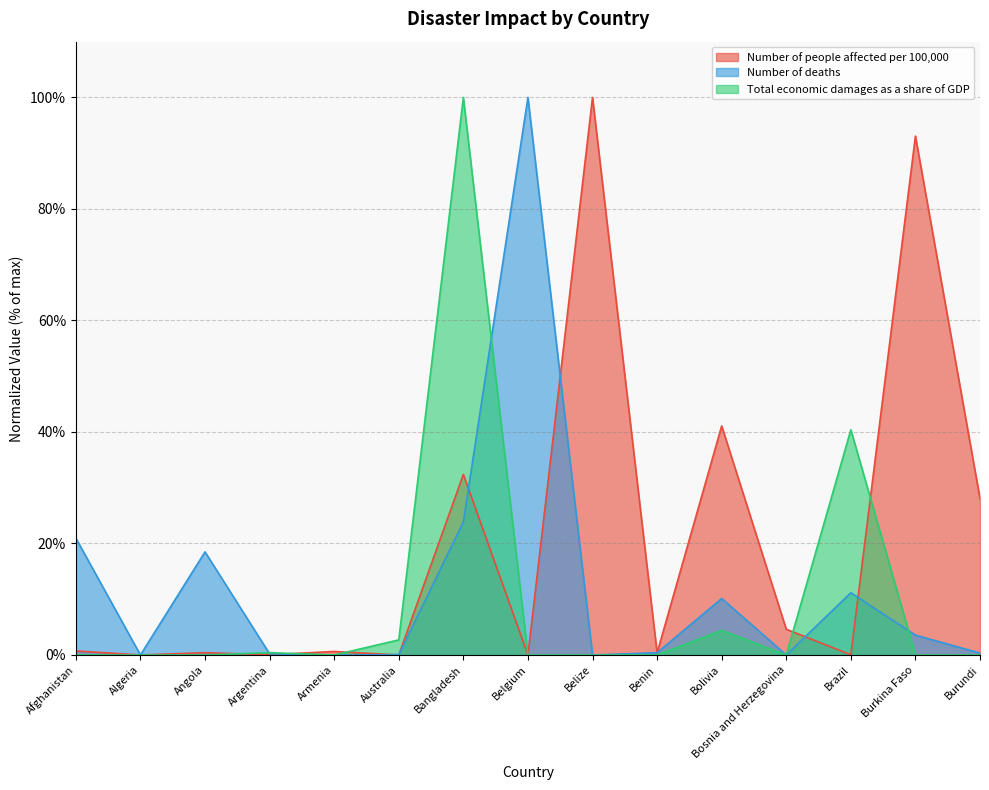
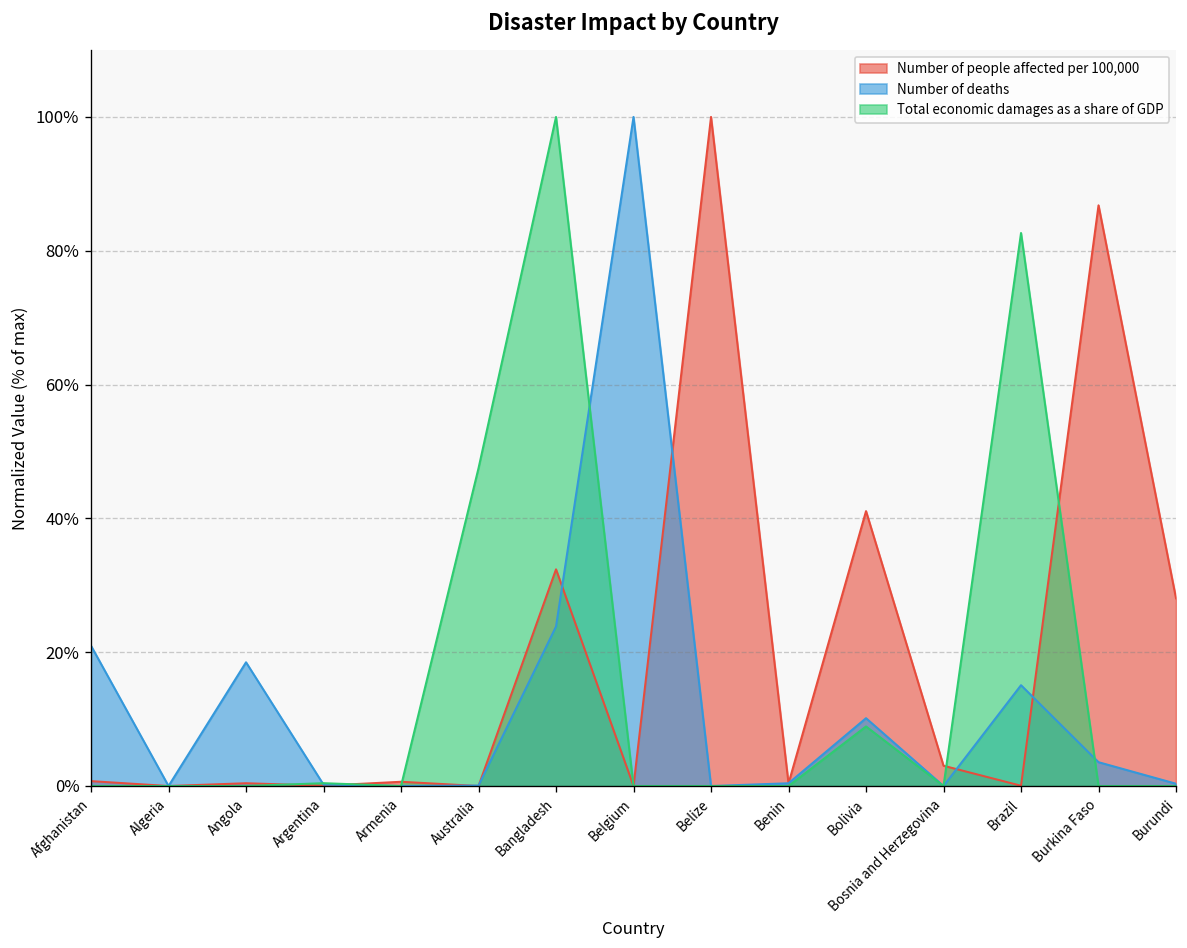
  {
    "Number of people affected per 100,000": {
      "Afghanistan": "1%",
      "Armenia": "1%",
      "Bangladesh": "32%",
      "Belize": "100%",
      "Bolivia": "41%",
-     "Bosnia and Herzegovina": "5%",
+     "Bosnia and Herzegovina": "3%",
      "Brazil": "0%",
-     "Burkina Faso": "93%",
+     "Burkina Faso": "87%",
      "Burundi": "28%"
    },
    "Number of deaths": {
      "Afghanistan": "21%",
      "Angola": "18%",
      "Bangladesh": "24%",
      "Belgium": "100%",
      "Bolivia": "10%",
-     "Brazil": "11%",
+     "Brazil": "15%",
      "Burkina Faso": "4%"
    },
    "Total economic damages as a share of GDP": {
      "Afghanistan": "0%",
-     "Australia": "3%",
+     "Australia": "48%",
      "Bangladesh": "100%",
-     "Bolivia": "4%",
-     "Brazil": "40%",
+     "Bolivia": "9%",
+     "Brazil": "83%",
      "Burkina Faso": "0%"
    }
  }
